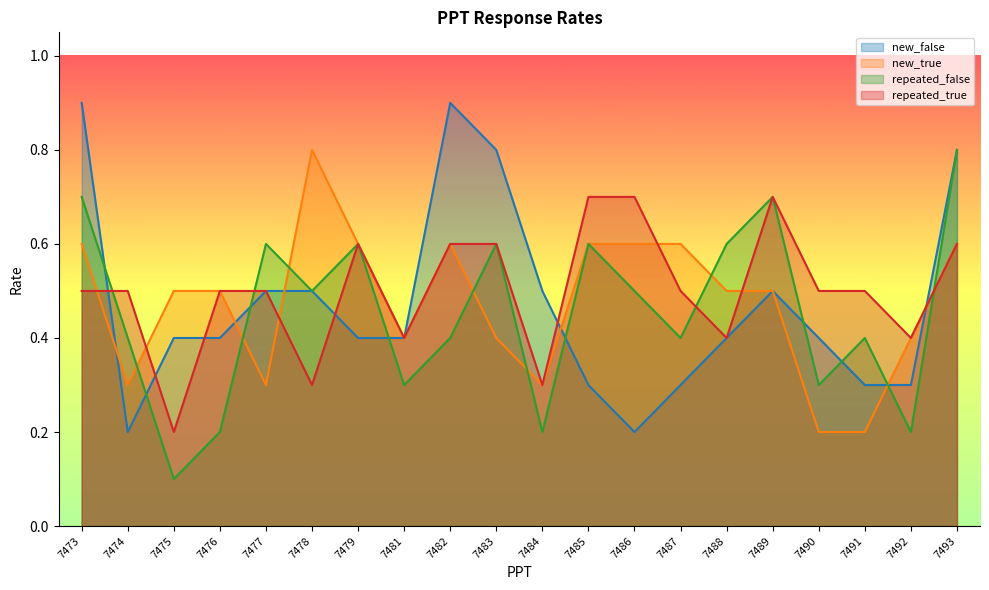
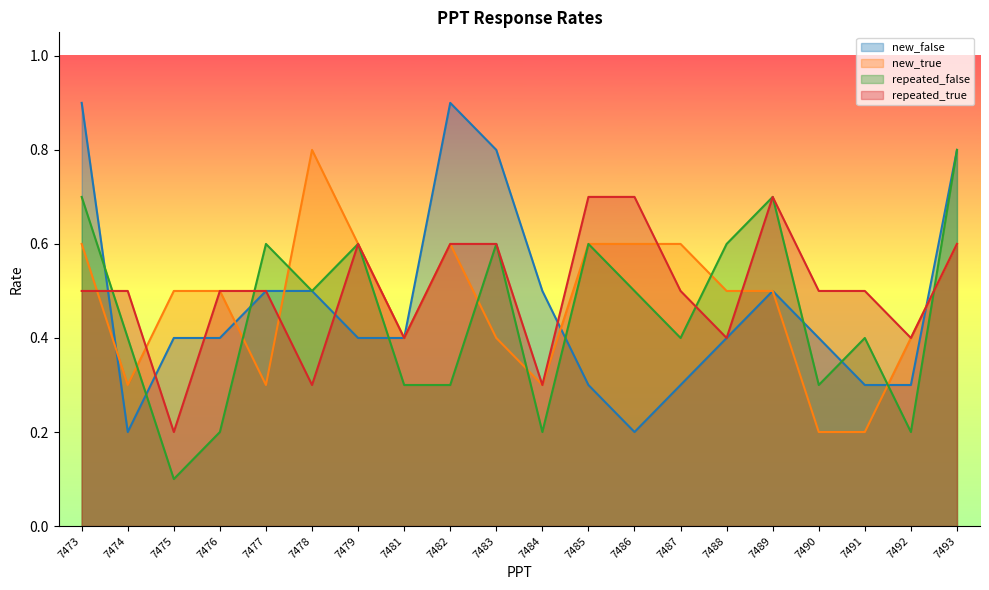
  {
    "new_false": {
      "7473": 0.9,
      "7474": 0.2,
      "7475": 0.4,
      "7476": 0.4,
      "7479": 0.4,
      "7482": 0.9,
      "7483": 0.8,
      "7484": 0.5,
      "7485": 0.3,
      "7486": 0.2,
      "7487": 0.3,
      "7490": 0.4,
      "7491": 0.3,
      "7492": 0.3
    },
    "repeated_false": {
      "7473": 0.7,
      "7474": 0.4,
      "7475": 0.1,
      "7476": 0.2,
      "7477": 0.6,
      "7481": 0.3,
-     "7482": 0.4,
+     "7482": 0.3,
      "7484": 0.2,
      "7486": 0.5,
      "7487": 0.4,
      "7488": 0.6,
      "7490": 0.3,
      "7491": 0.4,
      "7492": 0.2
    }
  }
